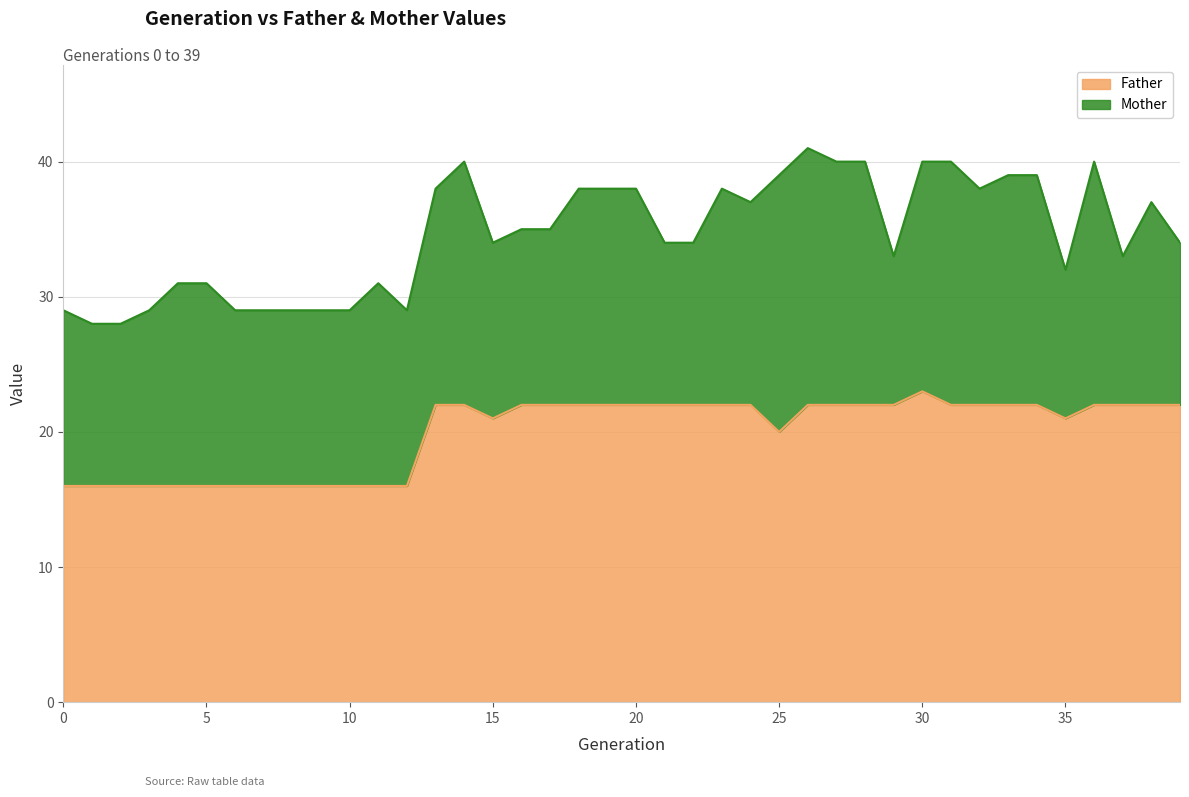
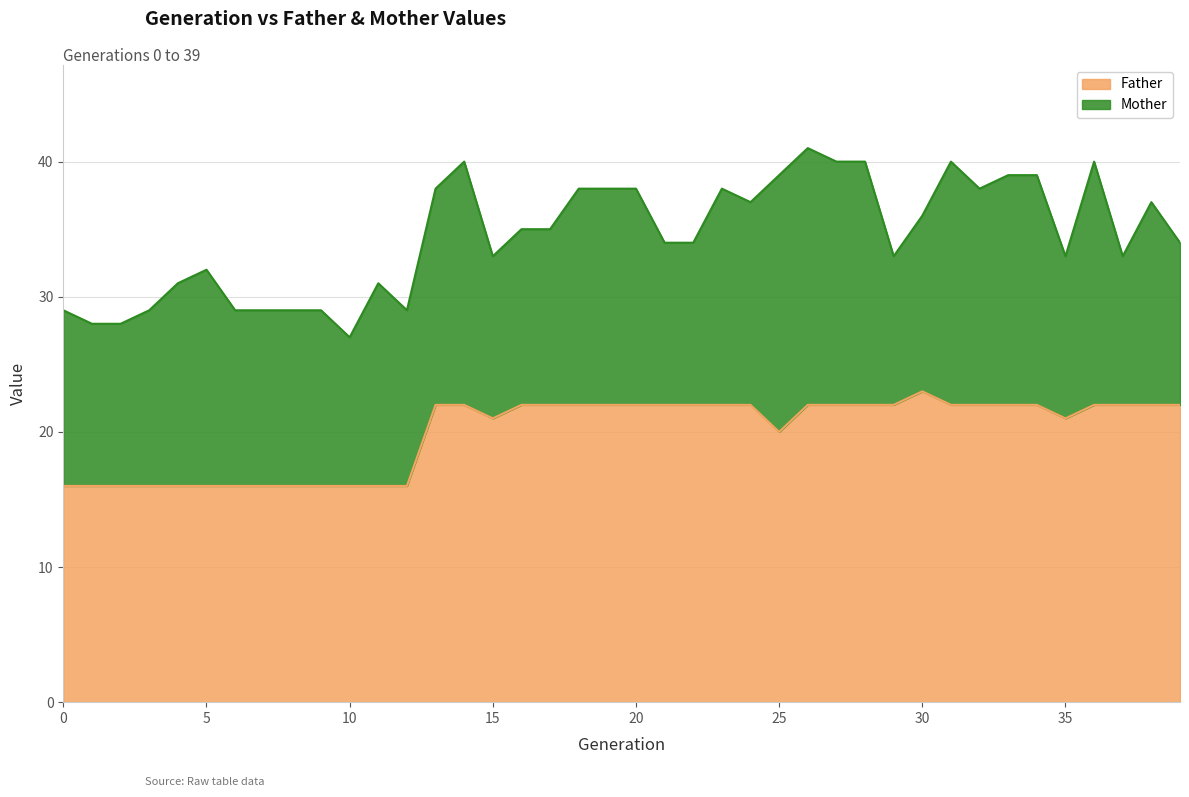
  {
    "Father": {
      "0": 16,
      "5": 16,
      "10": 16,
      "15": 21,
      "20": 22,
      "25": 20,
      "30": 23,
      "35": 21
    },
    "Mother": {
      "0": 13,
-     "5": 15,
-     "10": 13,
-     "15": 13,
+     "5": 16,
+     "10": 11,
+     "15": 12,
      "20": 16,
      "25": 19,
-     "30": 17,
-     "35": 11
+     "30": 13,
+     "35": 12
    }
  }
